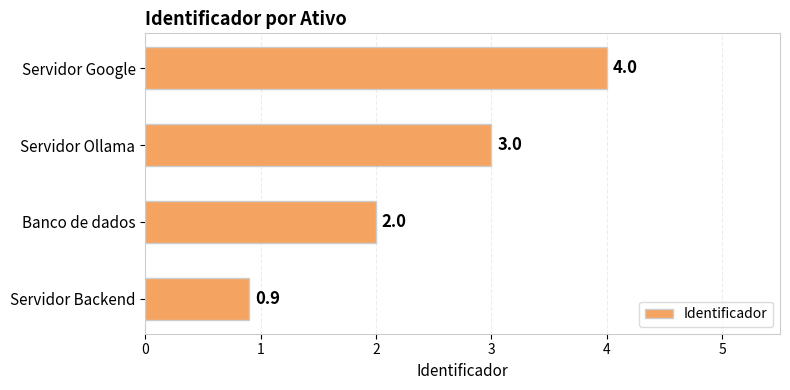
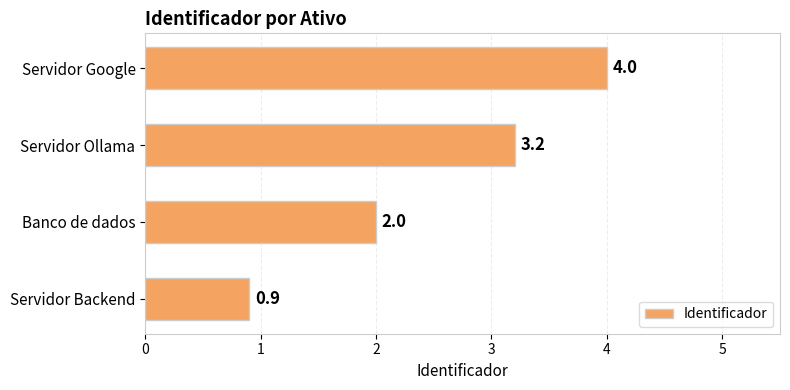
  {
    "Servidor Google": 4.0,
-   "Servidor Ollama": 3.0,
+   "Servidor Ollama": 3.2,
    "Banco de dados": 2.0,
    "Servidor Backend": 0.9
  }
